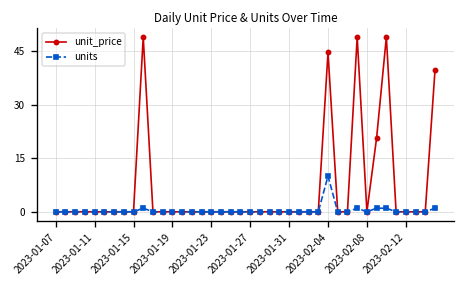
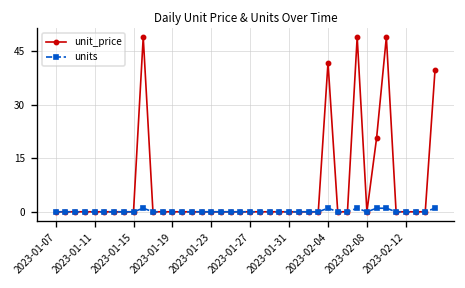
  {
    "unit_price": {
-     "2023-02-04": 45
+     "2023-02-04": 42
    },
    "units": {
-     "2023-02-04": 10
+     "2023-02-04": 1
    }
  }
